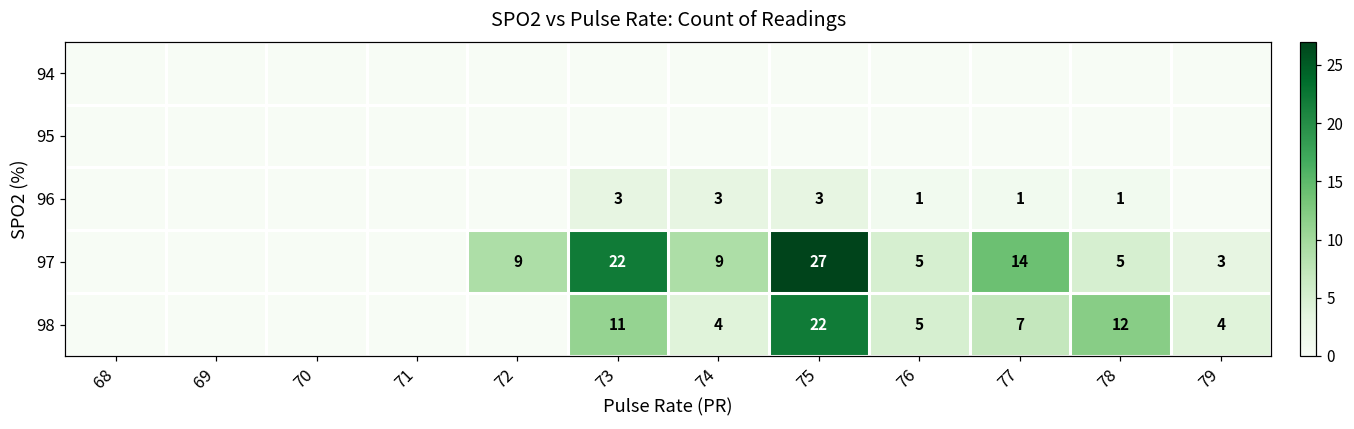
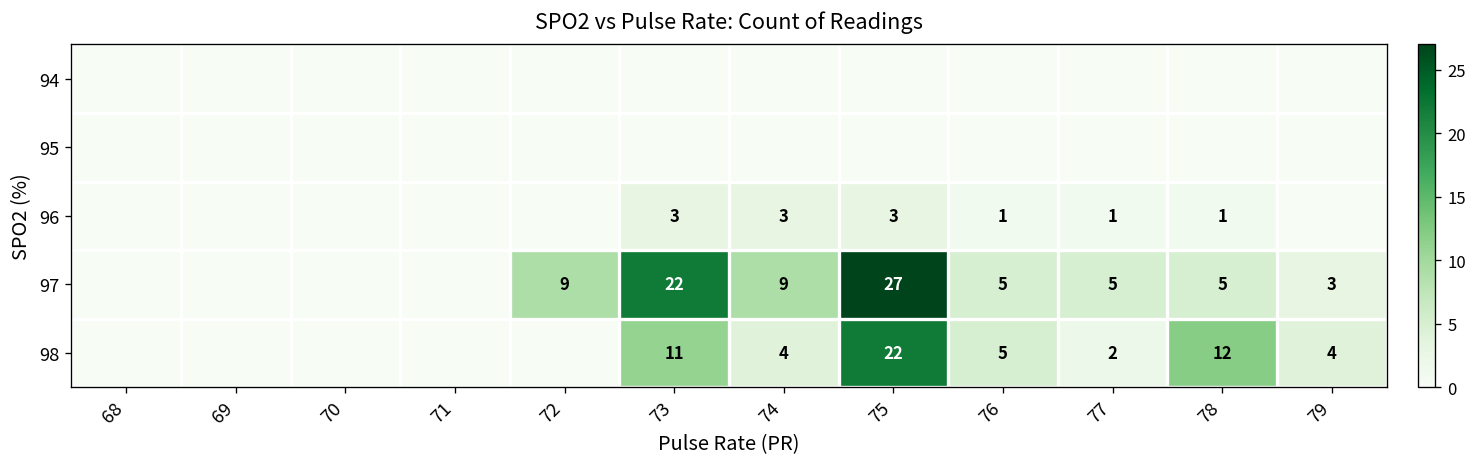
  {
    "96": {
      "73": 3,
      "74": 3,
      "75": 3,
      "76": 1,
      "77": 1,
      "78": 1
    },
    "97": {
      "72": 9,
      "73": 22,
      "74": 9,
      "75": 27,
      "76": 5,
-     "77": 14,
+     "77": 5,
      "78": 5,
      "79": 3
    },
    "98": {
      "73": 11,
      "74": 4,
      "75": 22,
      "76": 5,
-     "77": 7,
+     "77": 2,
      "78": 12,
      "79": 4
    }
  }
